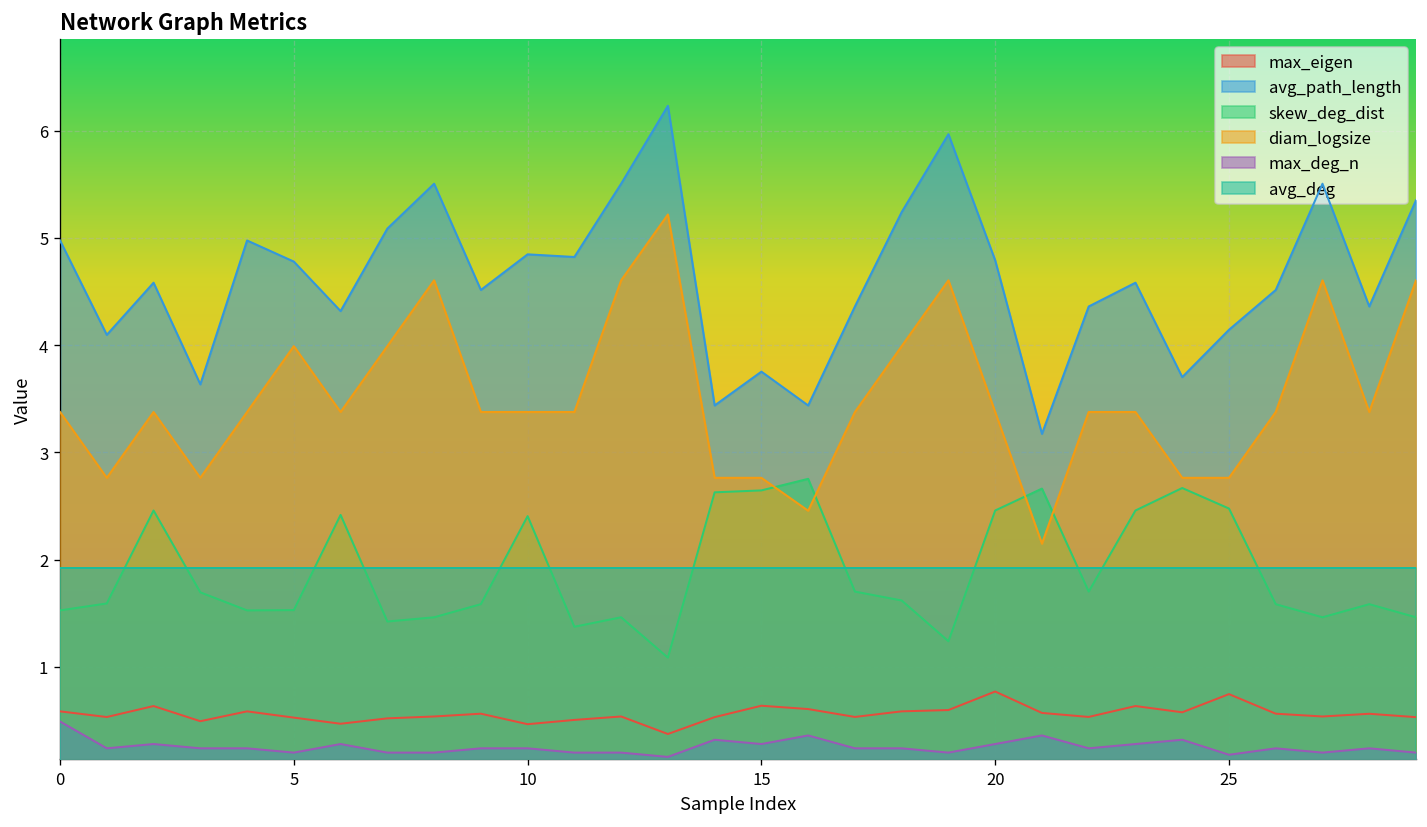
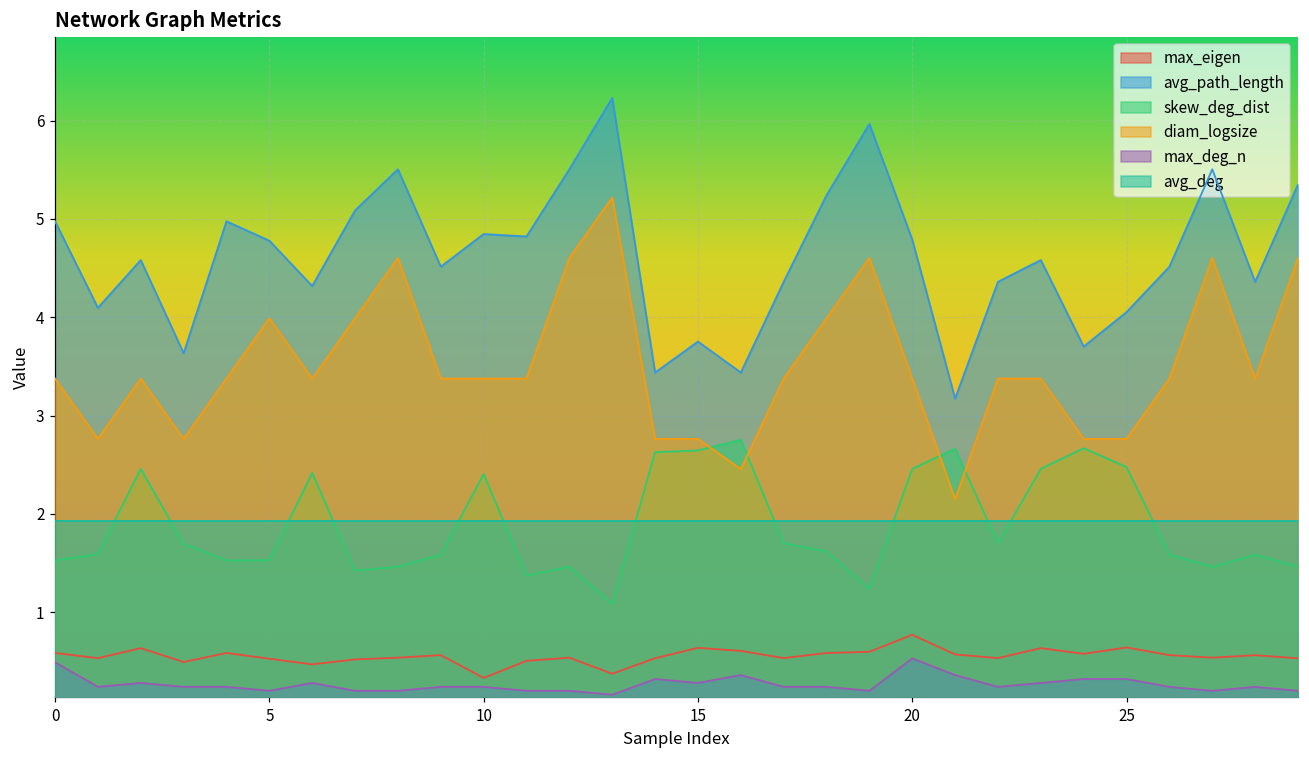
  {
    "max_eigen": {
      "0": 0.6,
      "5": 0.5,
-     "10": 0.5,
+     "10": 0.3,
      "15": 0.6,
      "20": 0.8,
-     "25": 0.7
+     "25": 0.6
    },
    "avg_path_length": {
      "0": 5.0,
      "5": 4.8,
      "10": 4.8,
      "15": 3.8,
      "20": 4.8,
-     "25": 4.14
+     "25": 4.05
    },
    "diam_logsize": {
      "0": 3.4,
      "5": 4.0,
      "10": 3.4,
      "15": 2.8,
      "20": 3.4,
      "25": 2.8
    },
    "max_deg_n": {
      "0": 0.5,
      "5": 0.2,
      "10": 0.2,
      "15": 0.3,
-     "20": 0.3,
-     "25": 0.2
+     "20": 0.5,
+     "25": 0.3
    }
  }
